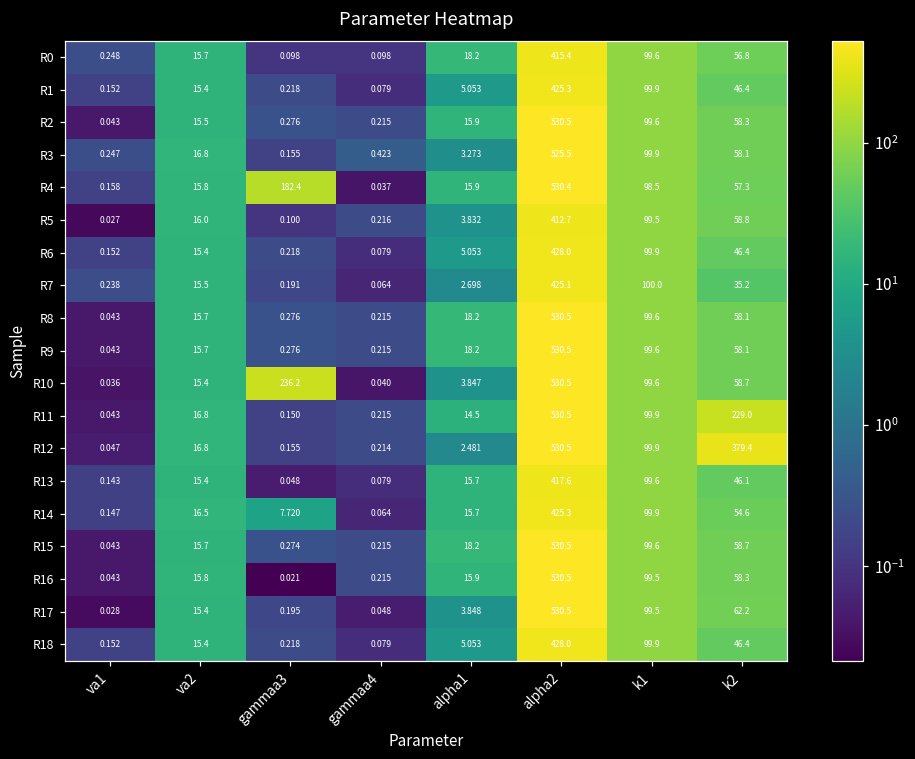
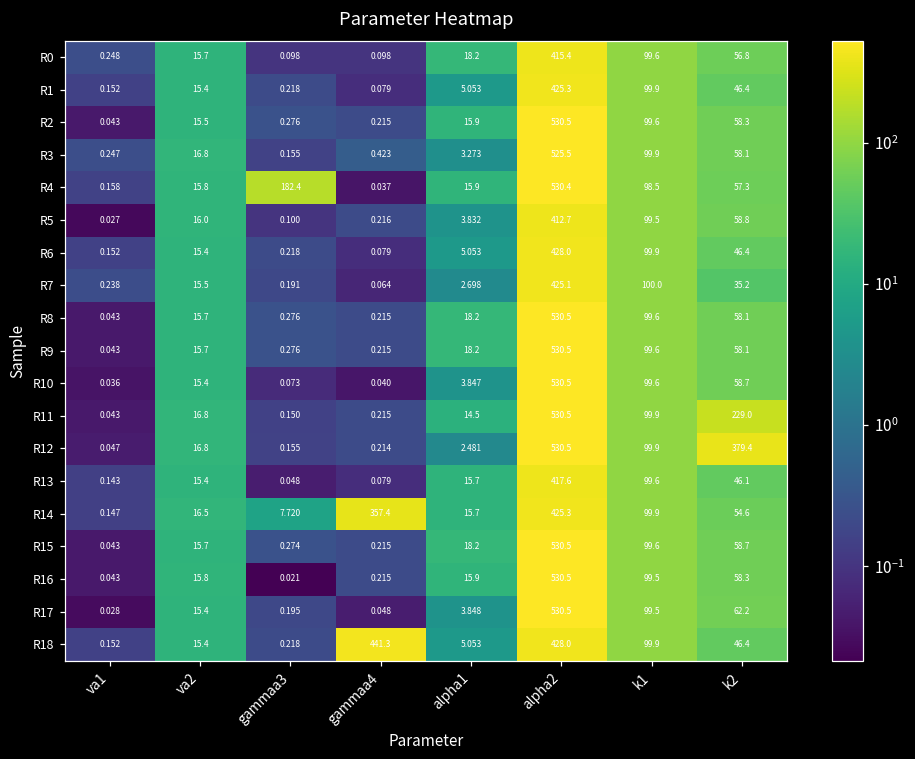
  {
    "R0": {
      "va1": 0.248,
      "va2": 15.7,
      "gammaa3": 0.098,
      "gammaa4": 0.098,
      "alpha1": 18.2,
      "alpha2": 415.4,
      "k1": 99.6,
      "k2": 56.8
    },
    "R1": {
      "va1": 0.152,
      "va2": 15.4,
      "gammaa3": 0.218,
      "gammaa4": 0.079,
      "alpha1": 5.053,
      "alpha2": 425.3,
      "k1": 99.9,
      "k2": 46.4
    },
    "R2": {
      "va1": 0.043,
      "va2": 15.5,
      "gammaa3": 0.276,
      "gammaa4": 0.215,
      "alpha1": 15.9,
      "alpha2": 530.5,
      "k1": 99.6,
      "k2": 58.3
    },
    "R3": {
      "va1": 0.247,
      "va2": 16.8,
      "gammaa3": 0.155,
      "gammaa4": 0.423,
      "alpha1": 3.273,
      "alpha2": 525.5,
      "k1": 99.9,
      "k2": 58.1
    },
    "R4": {
      "va1": 0.158,
      "va2": 15.8,
      "gammaa3": 182.4,
      "gammaa4": 0.037,
      "alpha1": 15.9,
      "alpha2": 530.4,
      "k1": 98.5,
      "k2": 57.3
    },
    "R5": {
      "va1": 0.027,
      "va2": 16.0,
      "gammaa3": 0.100,
      "gammaa4": 0.216,
      "alpha1": 3.832,
      "alpha2": 412.7,
      "k1": 99.5,
      "k2": 58.8
    },
    "R6": {
      "va1": 0.152,
      "va2": 15.4,
      "gammaa3": 0.218,
      "gammaa4": 0.079,
      "alpha1": 5.053,
      "alpha2": 428.0,
      "k1": 99.9,
      "k2": 46.4
    },
    "R7": {
      "va1": 0.238,
      "va2": 15.5,
      "gammaa3": 0.191,
      "gammaa4": 0.064,
      "alpha1": 2.698,
      "alpha2": 425.1,
      "k1": 100.0,
      "k2": 35.2
    },
    "R8": {
      "va1": 0.043,
      "va2": 15.7,
      "gammaa3": 0.276,
      "gammaa4": 0.215,
      "alpha1": 18.2,
      "alpha2": 530.5,
      "k1": 99.6,
      "k2": 58.1
    },
    "R9": {
      "va1": 0.043,
      "va2": 15.7,
      "gammaa3": 0.276,
      "gammaa4": 0.215,
      "alpha1": 18.2,
      "alpha2": 530.5,
      "k1": 99.6,
      "k2": 58.1
    },
    "R10": {
      "va1": 0.036,
      "va2": 15.4,
-     "gammaa3": 236.2,
+     "gammaa3": 0.073,
      "gammaa4": 0.040,
      "alpha1": 3.847,
      "alpha2": 530.5,
      "k1": 99.6,
      "k2": 58.7
    },
    "R11": {
      "va1": 0.043,
      "va2": 16.8,
      "gammaa3": 0.150,
      "gammaa4": 0.215,
      "alpha1": 14.5,
      "alpha2": 530.5,
      "k1": 99.9,
      "k2": 229.0
    },
    "R12": {
      "va1": 0.047,
      "va2": 16.8,
      "gammaa3": 0.155,
      "gammaa4": 0.214,
      "alpha1": 2.481,
      "alpha2": 530.5,
      "k1": 99.9,
      "k2": 379.4
    },
    "R13": {
      "va1": 0.143,
      "va2": 15.4,
      "gammaa3": 0.048,
      "gammaa4": 0.079,
      "alpha1": 15.7,
      "alpha2": 417.6,
      "k1": 99.6,
      "k2": 46.1
    },
    "R14": {
      "va1": 0.147,
      "va2": 16.5,
      "gammaa3": 7.720,
-     "gammaa4": 0.064,
+     "gammaa4": 357.4,
      "alpha1": 15.7,
      "alpha2": 425.3,
      "k1": 99.9,
      "k2": 54.6
    },
    "R15": {
      "va1": 0.043,
      "va2": 15.7,
      "gammaa3": 0.274,
      "gammaa4": 0.215,
      "alpha1": 18.2,
      "alpha2": 530.5,
      "k1": 99.6,
      "k2": 58.7
    },
    "R16": {
      "va1": 0.043,
      "va2": 15.8,
      "gammaa3": 0.021,
      "gammaa4": 0.215,
      "alpha1": 15.9,
      "alpha2": 530.5,
      "k1": 99.5,
      "k2": 58.3
    },
    "R17": {
      "va1": 0.028,
      "va2": 15.4,
      "gammaa3": 0.195,
      "gammaa4": 0.048,
      "alpha1": 3.848,
      "alpha2": 530.5,
      "k1": 99.5,
      "k2": 62.2
    },
    "R18": {
      "va1": 0.152,
      "va2": 15.4,
      "gammaa3": 0.218,
-     "gammaa4": 0.079,
+     "gammaa4": 441.3,
      "alpha1": 5.053,
      "alpha2": 428.0,
      "k1": 99.9,
      "k2": 46.4
    }
  }
